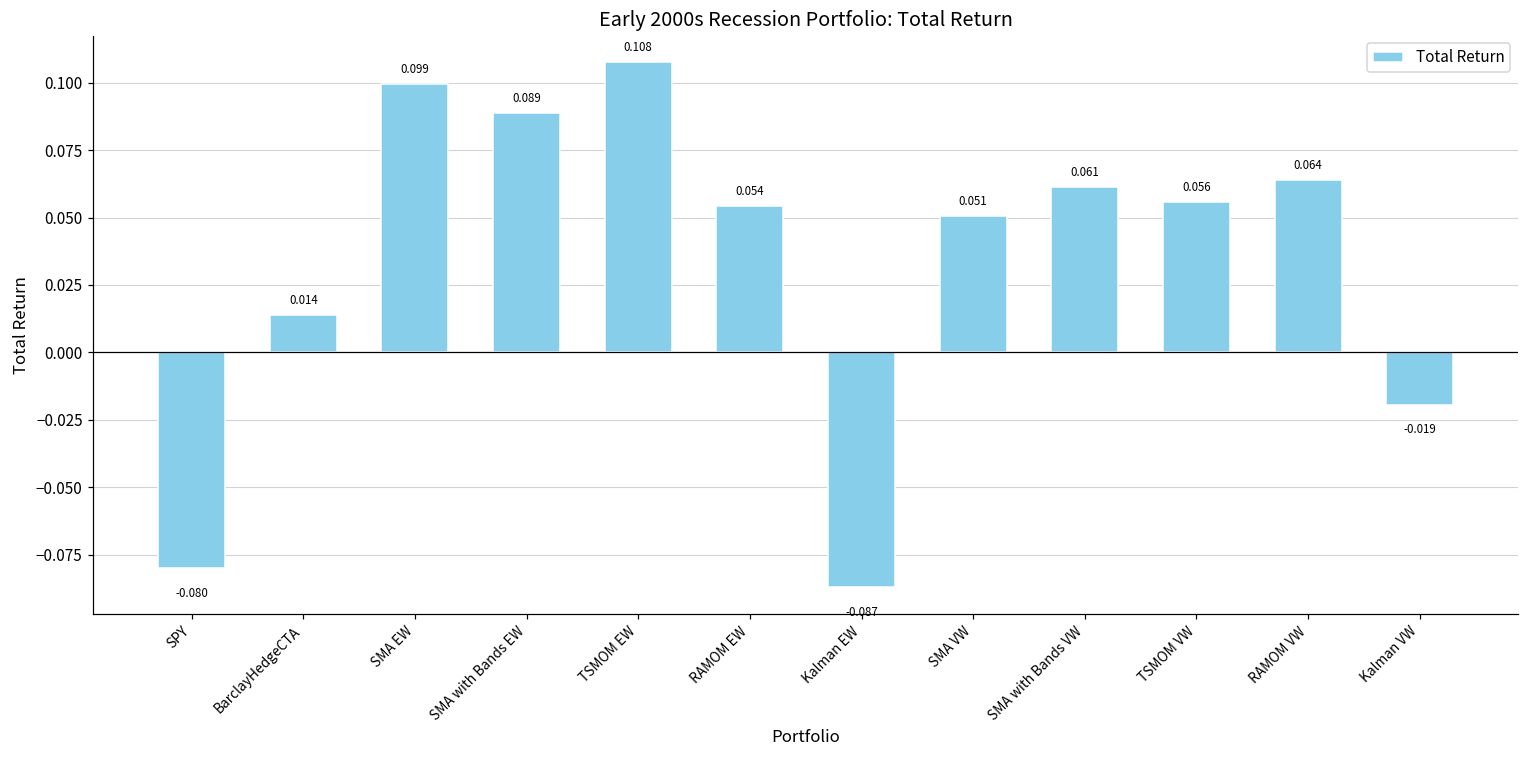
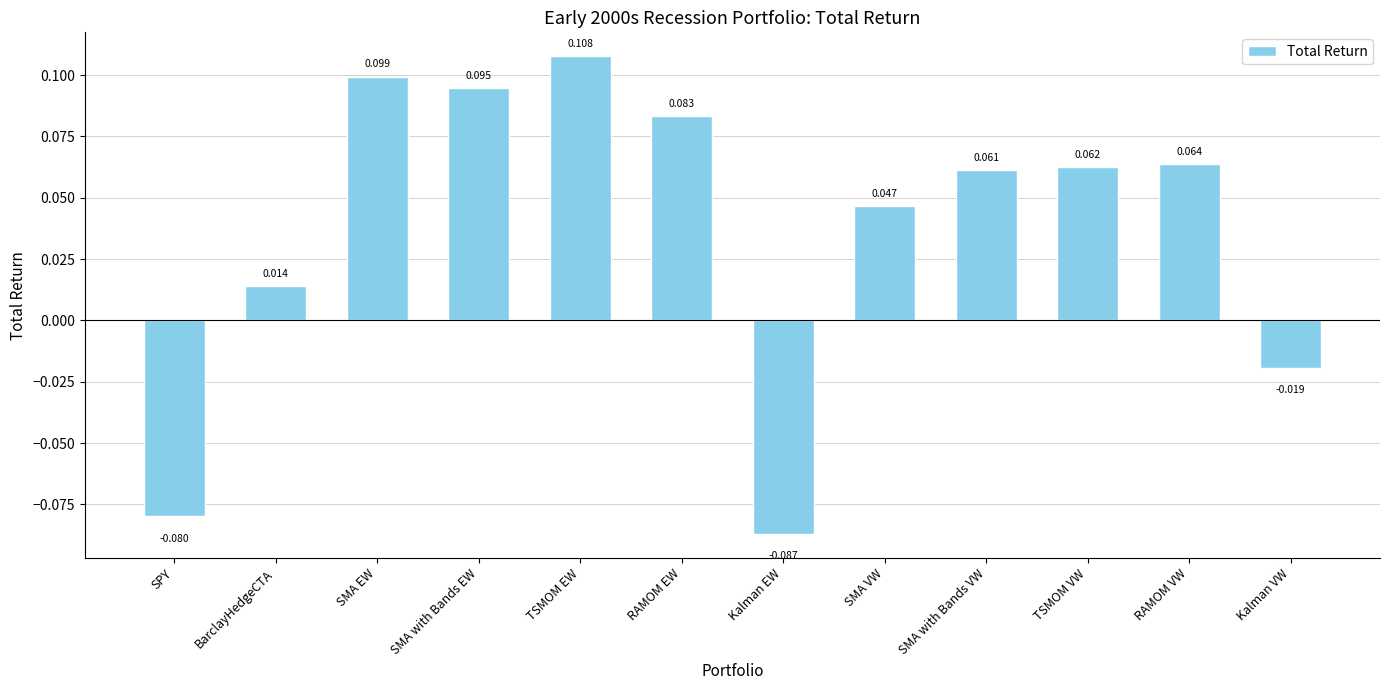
  {
    "SPY": -0.080,
    "BarclayHedgeCTA": 0.014,
    "SMA EW": 0.099,
-   "SMA with Bands EW": 0.089,
+   "SMA with Bands EW": 0.095,
    "TSMOM EW": 0.108,
-   "RAMOM EW": 0.054,
+   "RAMOM EW": 0.083,
    "Kalman EW": -0.087,
-   "SMA VW": 0.051,
+   "SMA VW": 0.047,
    "SMA with Bands VW": 0.061,
-   "TSMOM VW": 0.056,
+   "TSMOM VW": 0.062,
    "RAMOM VW": 0.064,
    "Kalman VW": -0.019
  }
